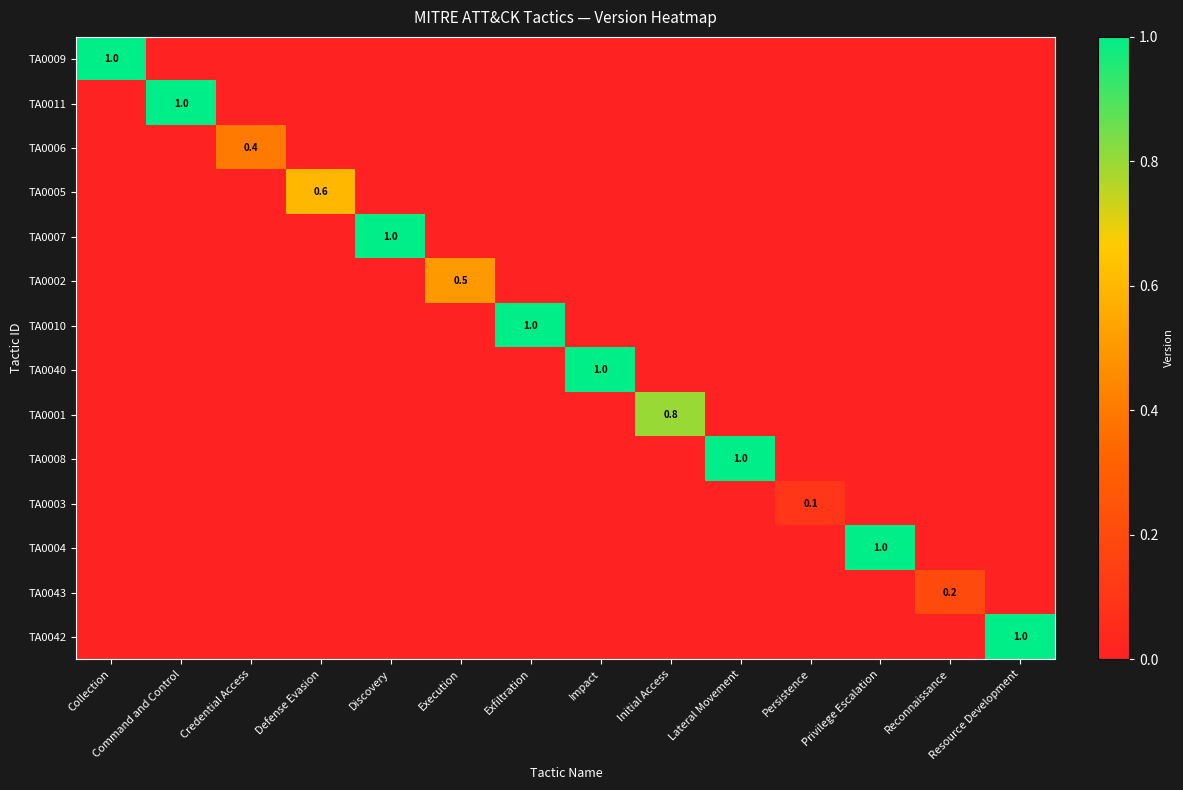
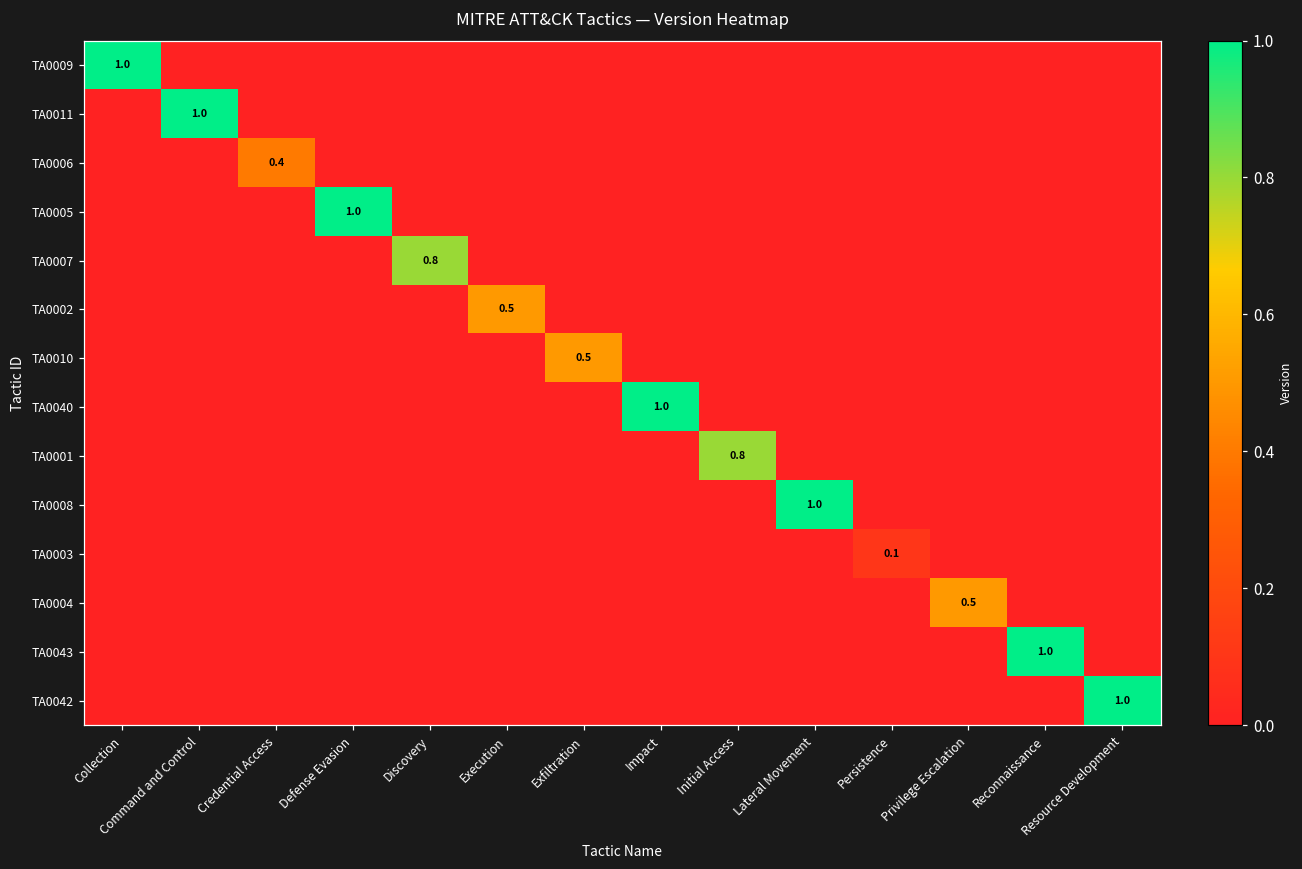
  {
    "TA0009": {
      "Collection": 1.0
    },
    "TA0011": {
      "Command and Control": 1.0
    },
    "TA0006": {
      "Credential Access": 0.4
    },
    "TA0005": {
-     "Defense Evasion": 0.6
+     "Defense Evasion": 1.0
    },
    "TA0007": {
-     "Discovery": 1.0
+     "Discovery": 0.8
    },
    "TA0002": {
      "Execution": 0.5
    },
    "TA0010": {
-     "Exfiltration": 1.0
+     "Exfiltration": 0.5
    },
    "TA0040": {
      "Impact": 1.0
    },
    "TA0001": {
      "Initial Access": 0.8
    },
    "TA0008": {
      "Lateral Movement": 1.0
    },
    "TA0003": {
      "Persistence": 0.1
    },
    "TA0004": {
-     "Privilege Escalation": 1.0
+     "Privilege Escalation": 0.5
    },
    "TA0043": {
-     "Reconnaissance": 0.2
+     "Reconnaissance": 1.0
    },
    "TA0042": {
      "Resource Development": 1.0
    }
  }
